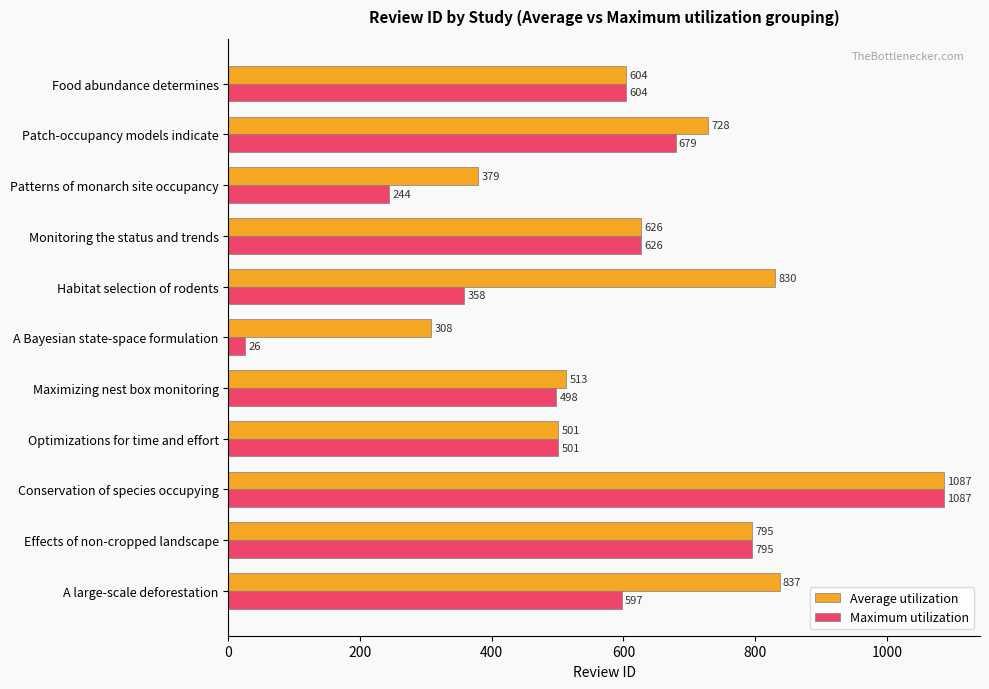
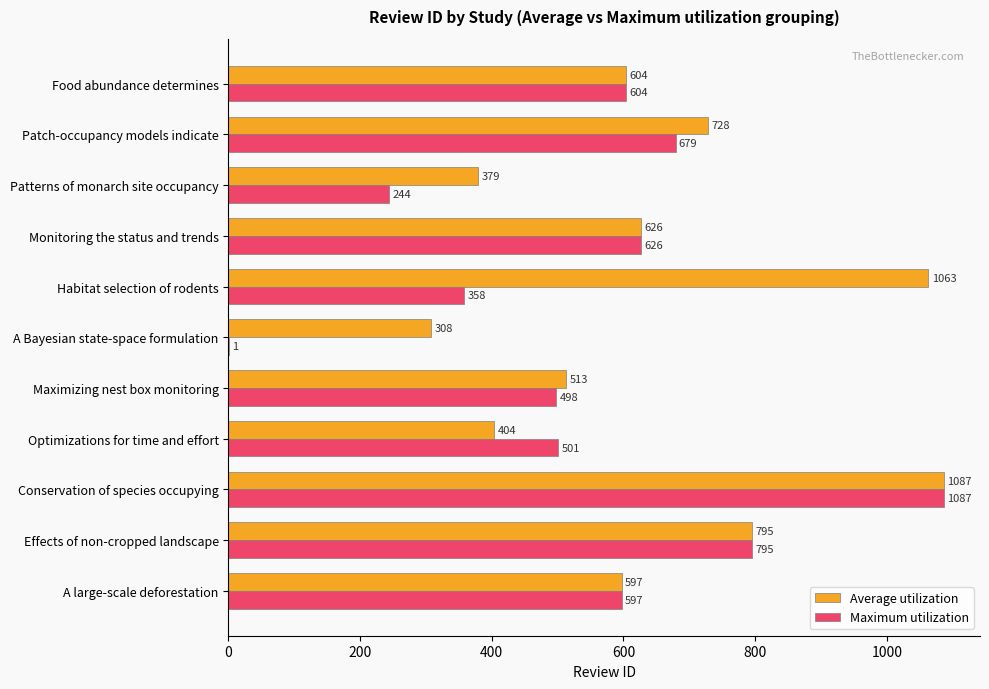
  {
    "Average utilization": {
      "Food abundance determines": 604,
      "Patch-occupancy models indicate": 728,
      "Patterns of monarch site occupancy": 379,
      "Monitoring the status and trends": 626,
-     "Habitat selection of rodents": 830,
+     "Habitat selection of rodents": 1063,
      "A Bayesian state-space formulation": 308,
      "Maximizing nest box monitoring": 513,
-     "Optimizations for time and effort": 501,
+     "Optimizations for time and effort": 404,
      "Conservation of species occupying": 1087,
      "Effects of non-cropped landscape": 795,
-     "A large-scale deforestation": 837
+     "A large-scale deforestation": 597
    },
    "Maximum utilization": {
      "Food abundance determines": 604,
      "Patch-occupancy models indicate": 679,
      "Patterns of monarch site occupancy": 244,
      "Monitoring the status and trends": 626,
      "Habitat selection of rodents": 358,
-     "A Bayesian state-space formulation": 26,
+     "A Bayesian state-space formulation": 1,
      "Maximizing nest box monitoring": 498,
      "Optimizations for time and effort": 501,
      "Conservation of species occupying": 1087,
      "Effects of non-cropped landscape": 795,
      "A large-scale deforestation": 597
    }
  }
